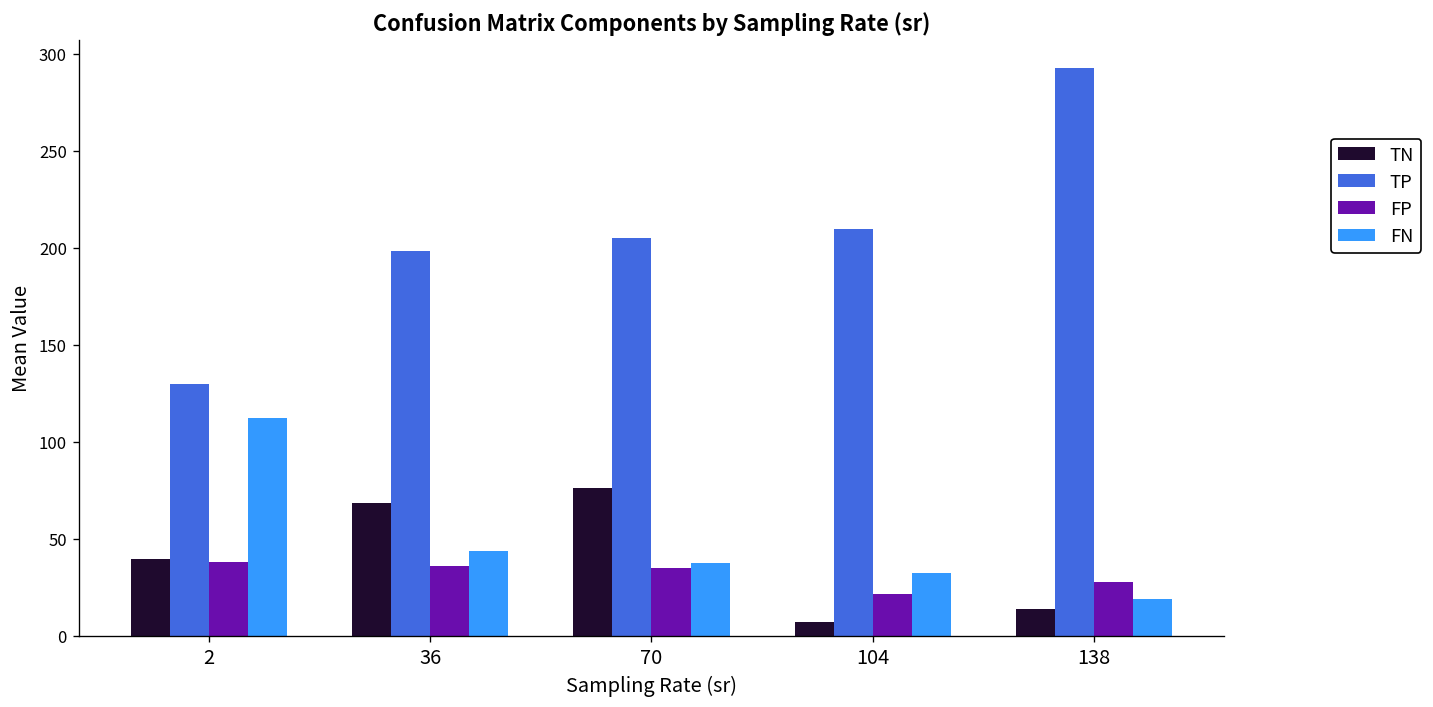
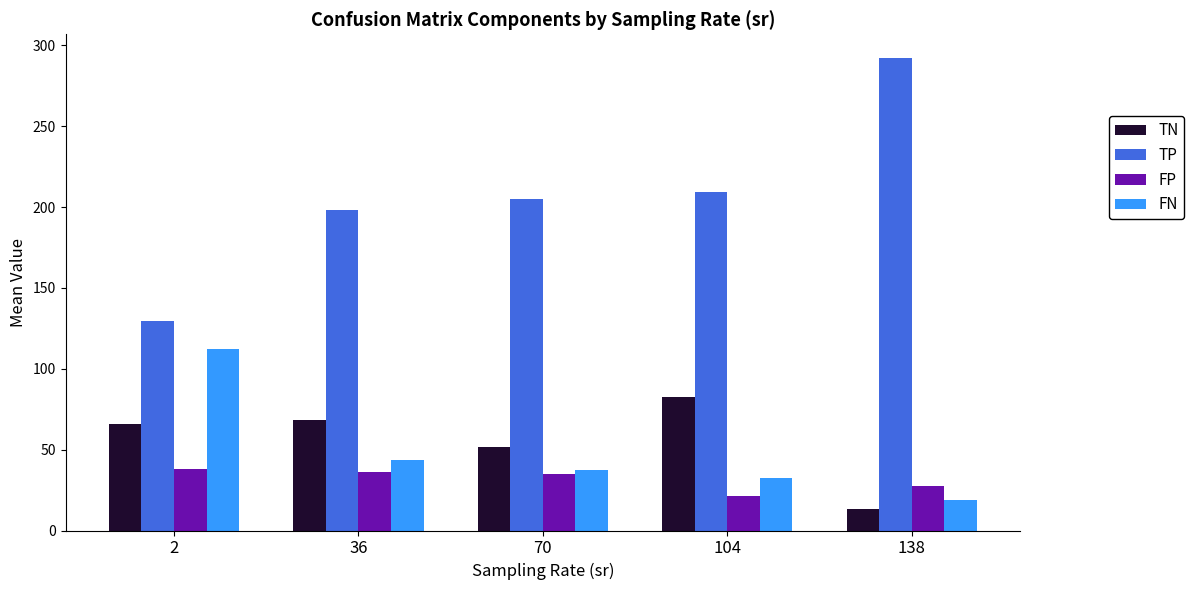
  {
    "TN": {
-     "2": 40,
+     "2": 66,
      "36": 68,
-     "70": 76,
-     "104": 7,
+     "70": 52,
+     "104": 83,
      "138": 14
    },
    "FP": {
      "2": 38,
      "36": 36,
      "70": 35,
      "104": 21,
      "138": 28
    }
  }
